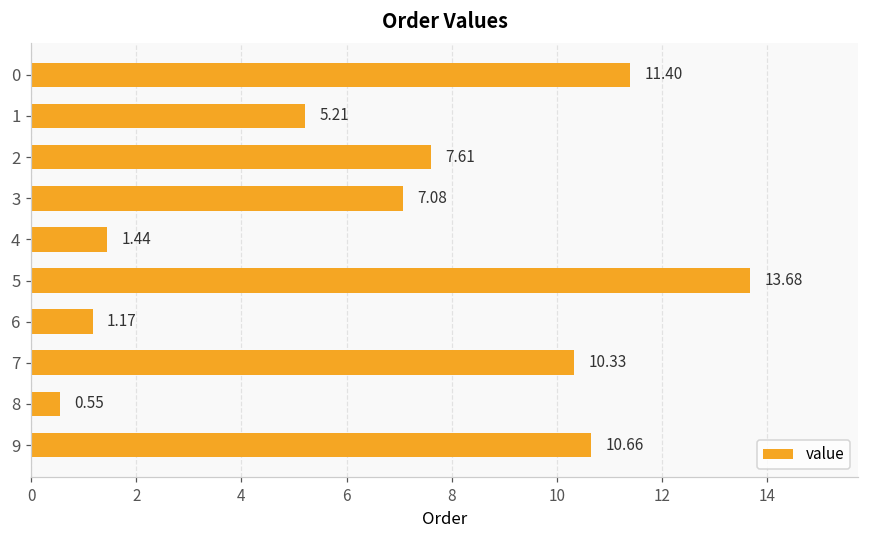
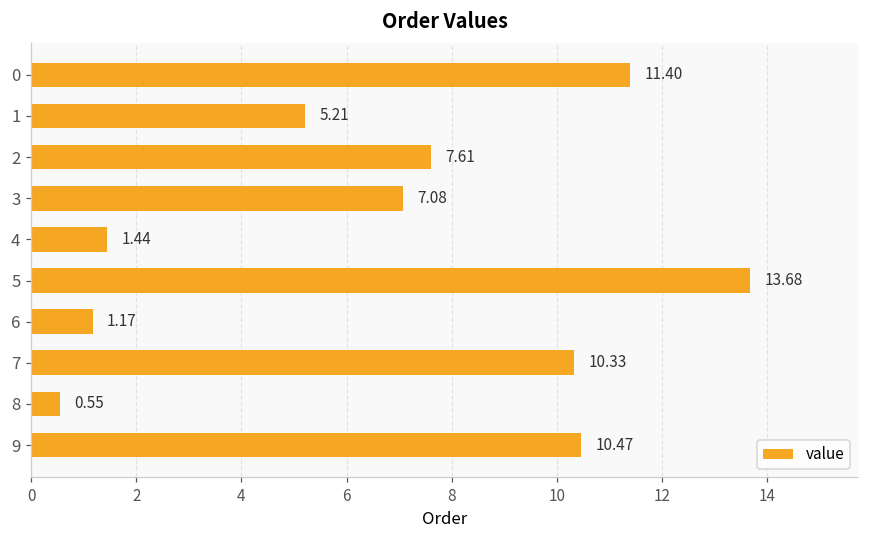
  {
    "0": 11.40,
    "1": 5.21,
    "2": 7.61,
    "3": 7.08,
    "4": 1.44,
    "5": 13.68,
    "6": 1.17,
    "7": 10.33,
    "8": 0.55,
-   "9": 10.66
+   "9": 10.47
  }
